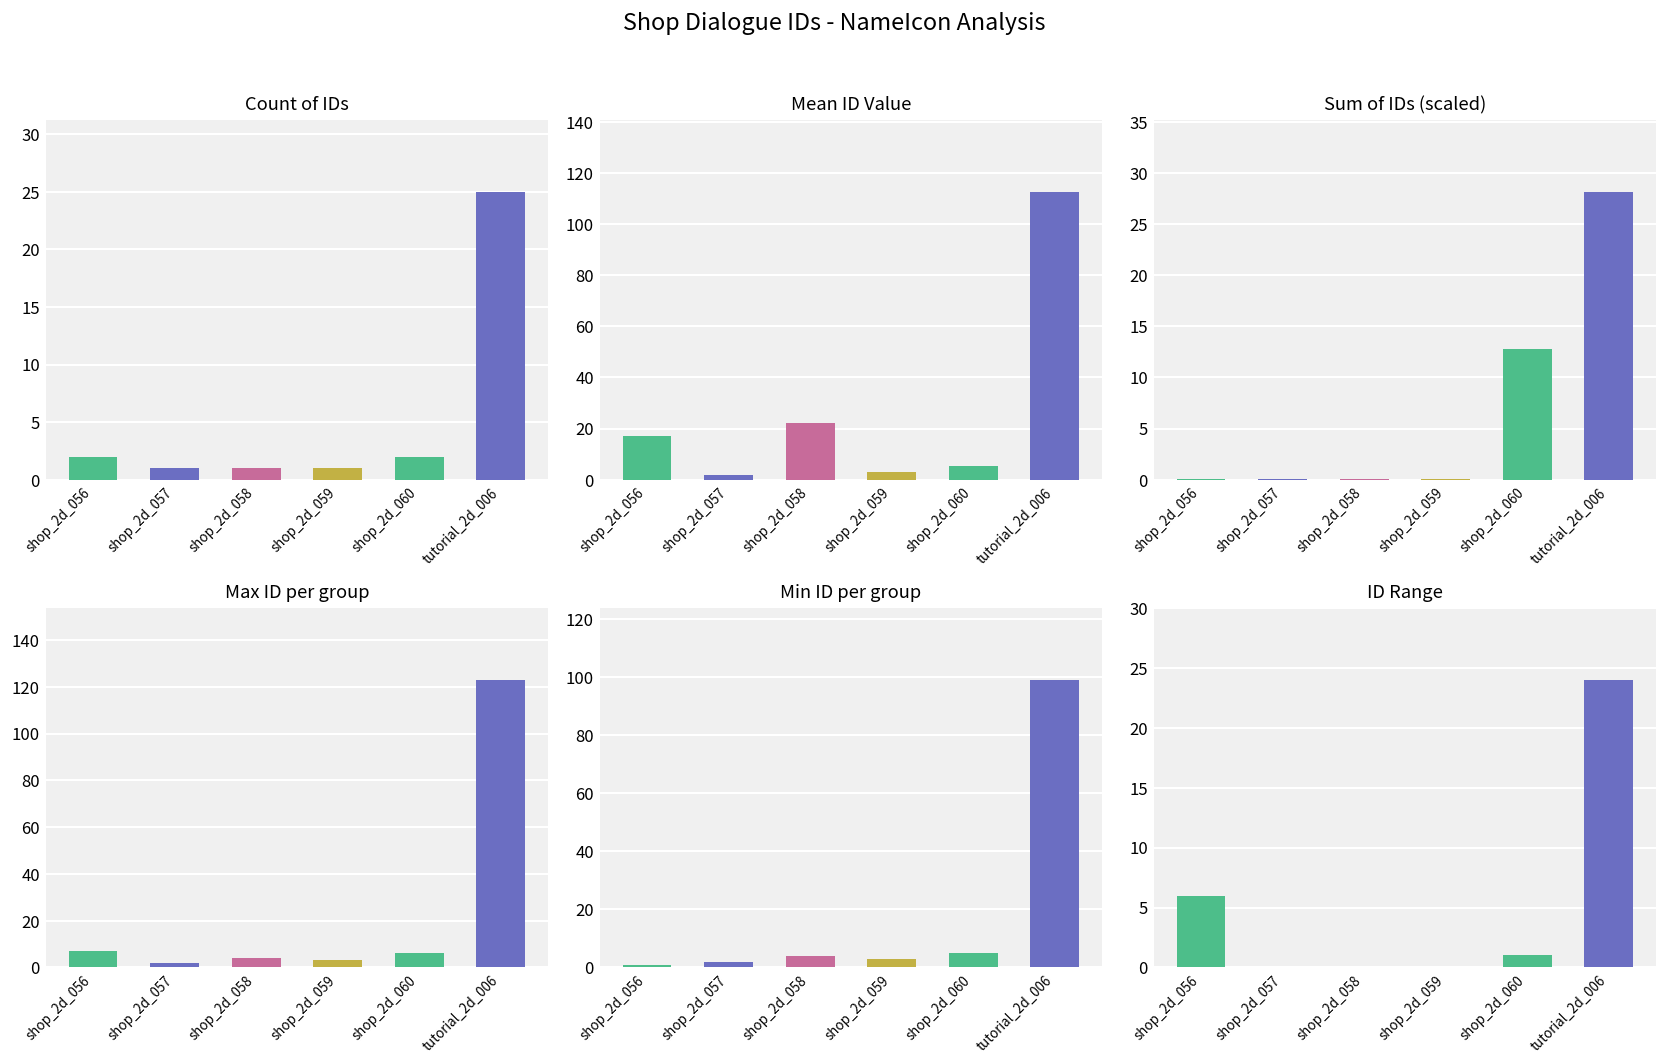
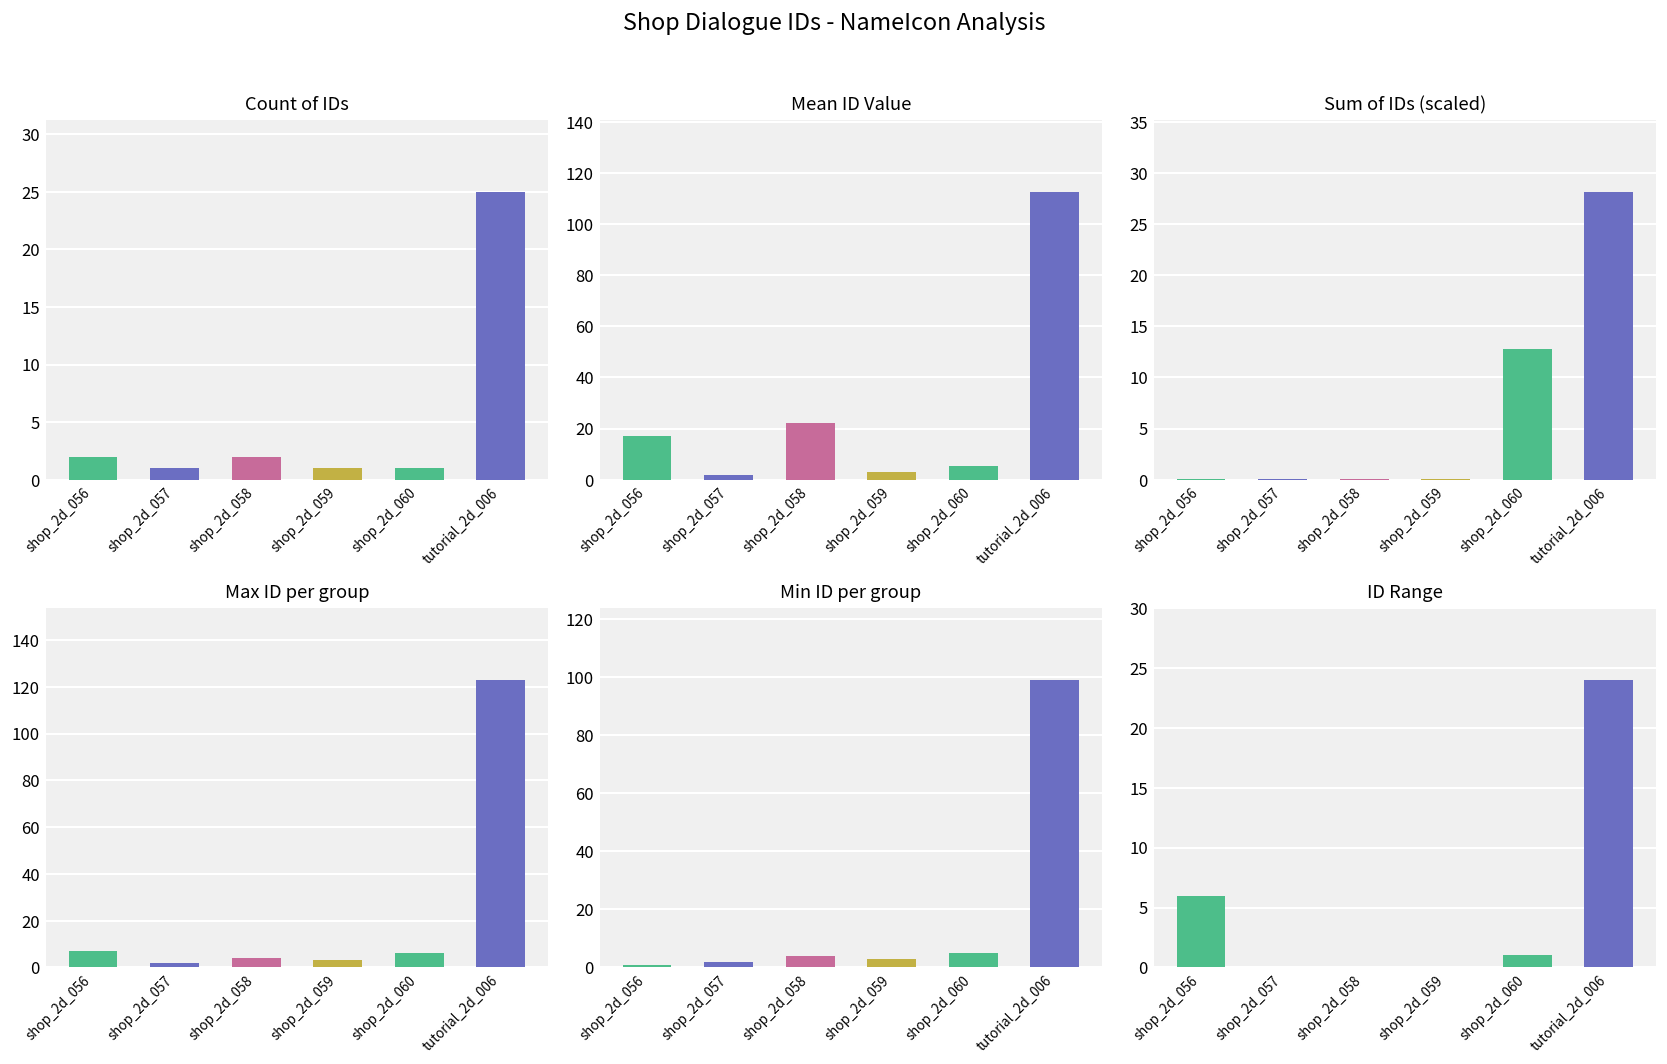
  {
    "Count of IDs": {
      "shop_2d_056": 2,
      "shop_2d_057": 1,
-     "shop_2d_058": 1,
+     "shop_2d_058": 2,
      "shop_2d_059": 1,
-     "shop_2d_060": 2,
+     "shop_2d_060": 1,
      "tutorial_2d_006": 25
    },
    "Mean ID Value": {
      "shop_2d_056": 17,
      "shop_2d_057": 2,
      "shop_2d_058": 22,
      "shop_2d_059": 3,
      "shop_2d_060": 6,
      "tutorial_2d_006": 113
    },
    "Sum of IDs (scaled)": {
      "shop_2d_060": 13,
      "tutorial_2d_006": 28
    },
    "Max ID per group": {
      "shop_2d_056": 7,
      "shop_2d_057": 2,
      "shop_2d_058": 4,
      "shop_2d_059": 3,
      "shop_2d_060": 6,
      "tutorial_2d_006": 123
    },
    "Min ID per group": {
      "shop_2d_057": 2,
      "shop_2d_058": 4,
      "shop_2d_059": 3,
      "shop_2d_060": 5,
      "tutorial_2d_006": 99
    },
    "ID Range": {
      "shop_2d_056": 6,
      "shop_2d_057": 0,
      "shop_2d_058": 0,
      "shop_2d_059": 0,
      "shop_2d_060": 1,
      "tutorial_2d_006": 24
    }
  }
